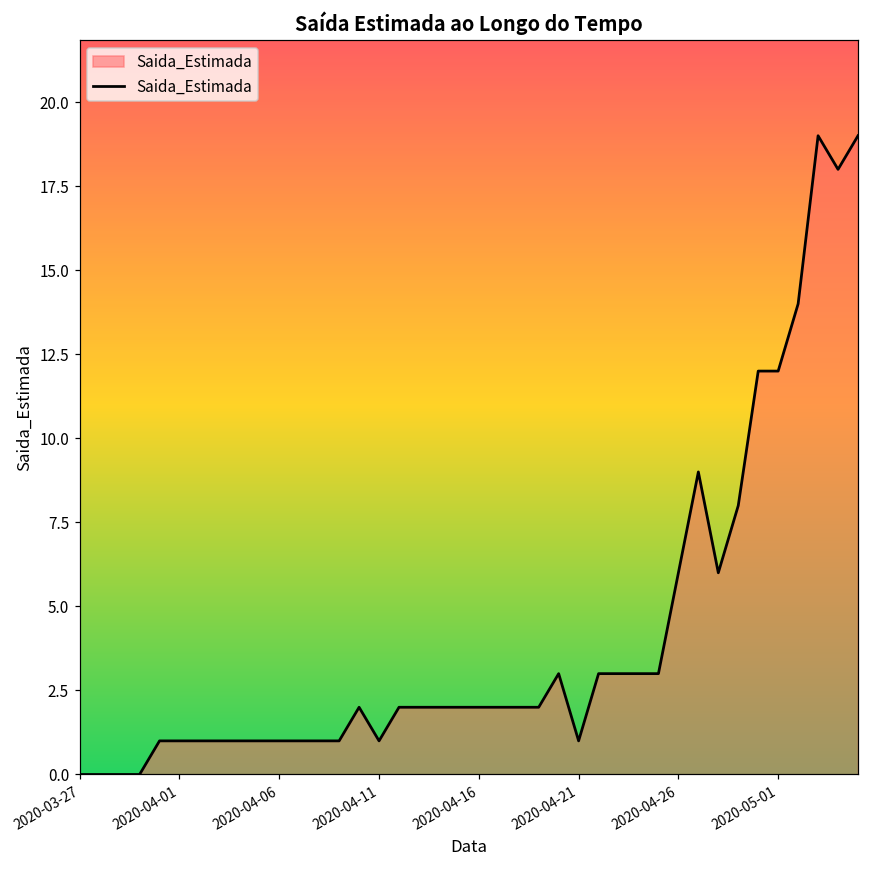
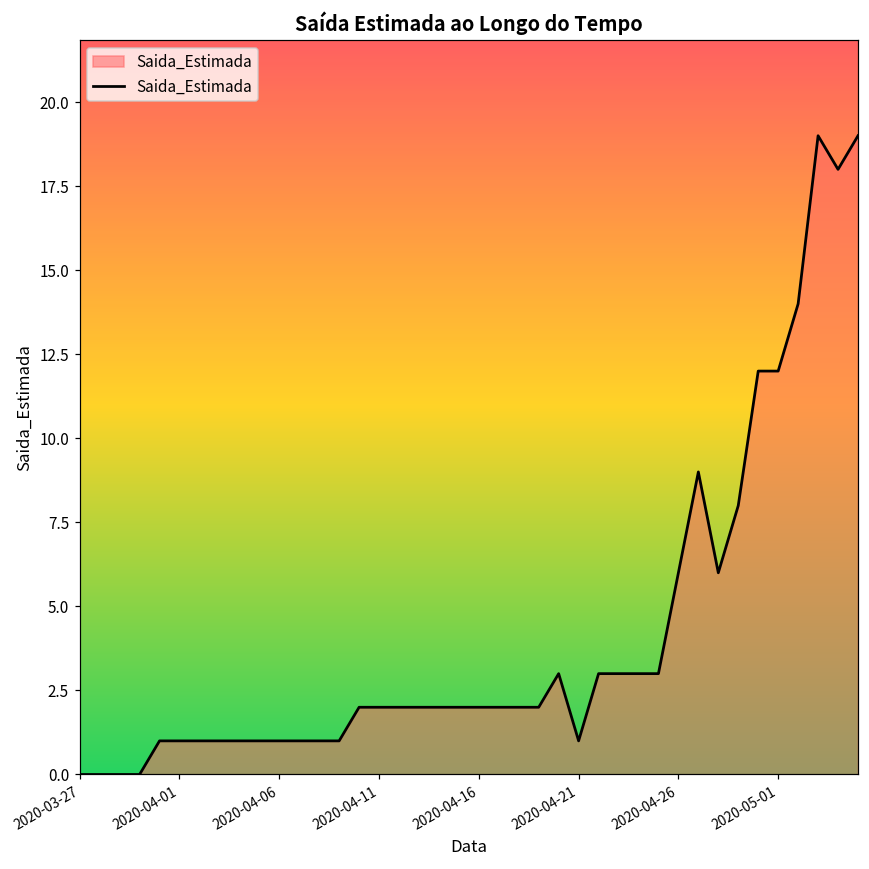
  {
    "2020-03-27": 0,
    "2020-04-01": 1,
    "2020-04-06": 1,
-   "2020-04-11": 1,
+   "2020-04-11": 2,
    "2020-04-16": 2,
    "2020-04-21": 1,
    "2020-04-26": 6,
    "2020-05-01": 12
  }
